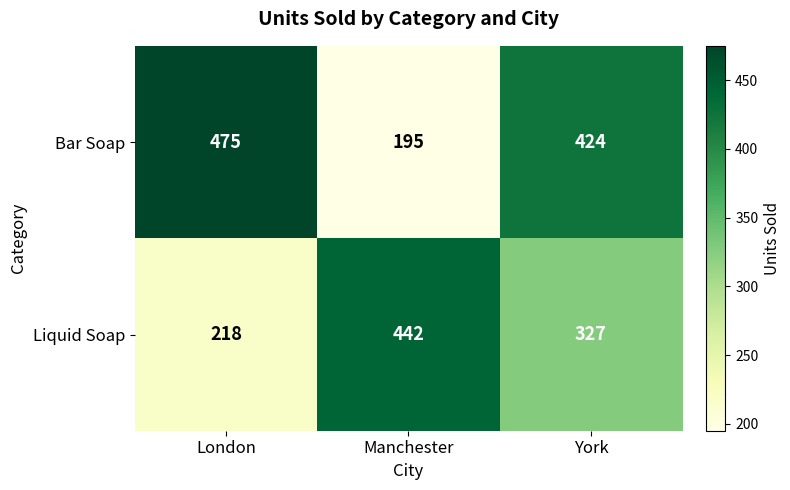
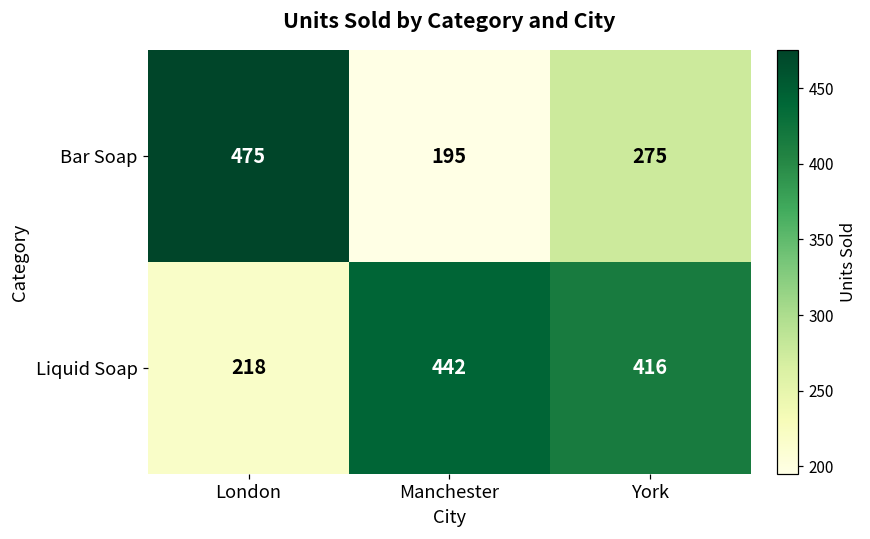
  {
    "Bar Soap": {
      "London": 475,
      "Manchester": 195,
-     "York": 424
+     "York": 275
    },
    "Liquid Soap": {
      "London": 218,
      "Manchester": 442,
-     "York": 327
+     "York": 416
    }
  }
